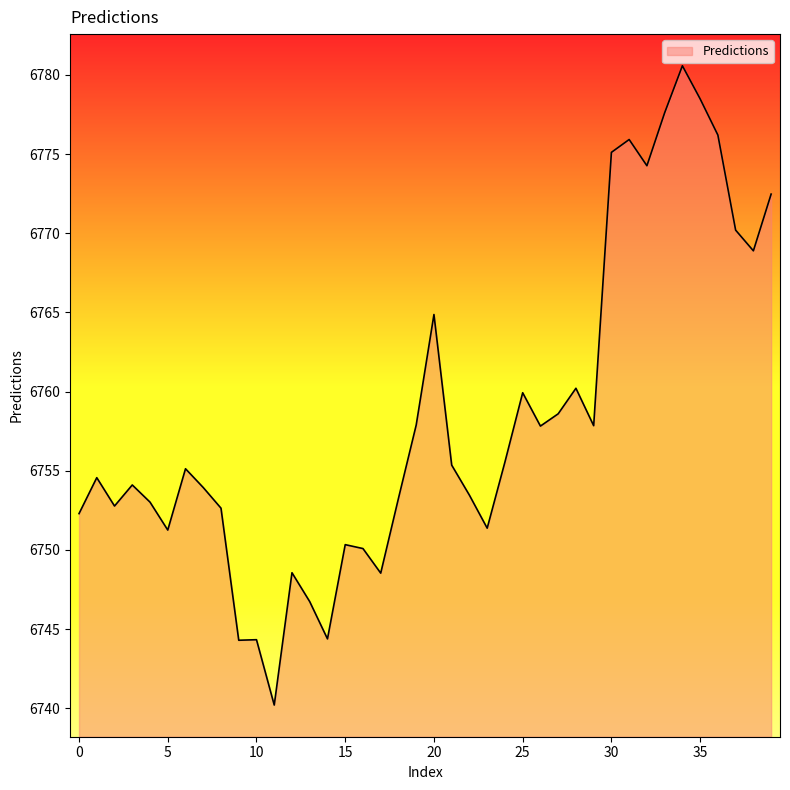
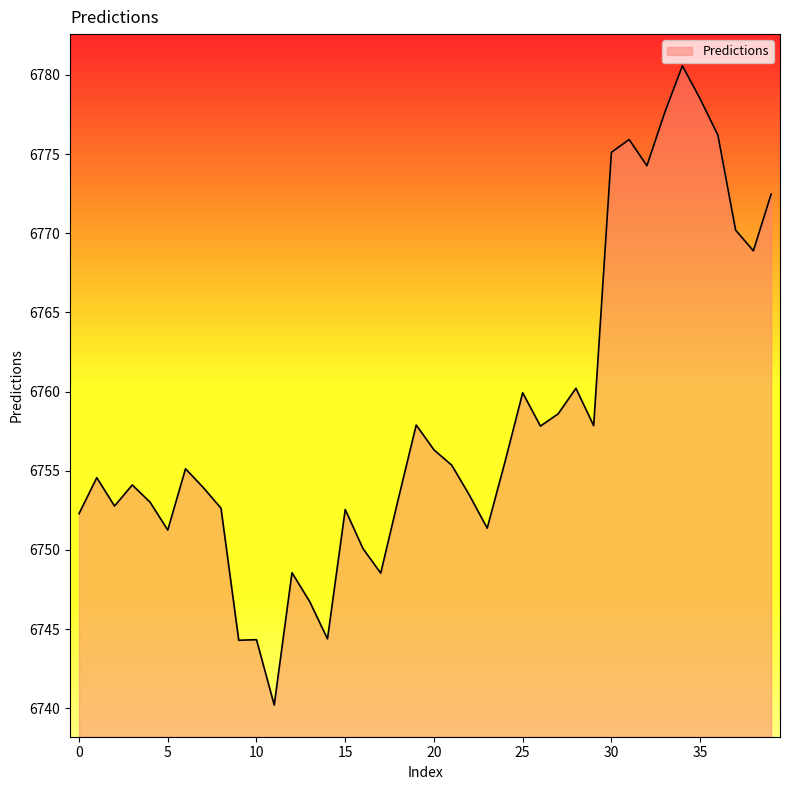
  {
    "0": 6752.3,
    "5": 6751.3,
    "10": 6744.3,
-   "15": 6750.3,
-   "20": 6764.9,
+   "15": 6752.6,
+   "20": 6756.3,
    "25": 6759.9,
    "30": 6775.1,
    "35": 6778.5
  }
